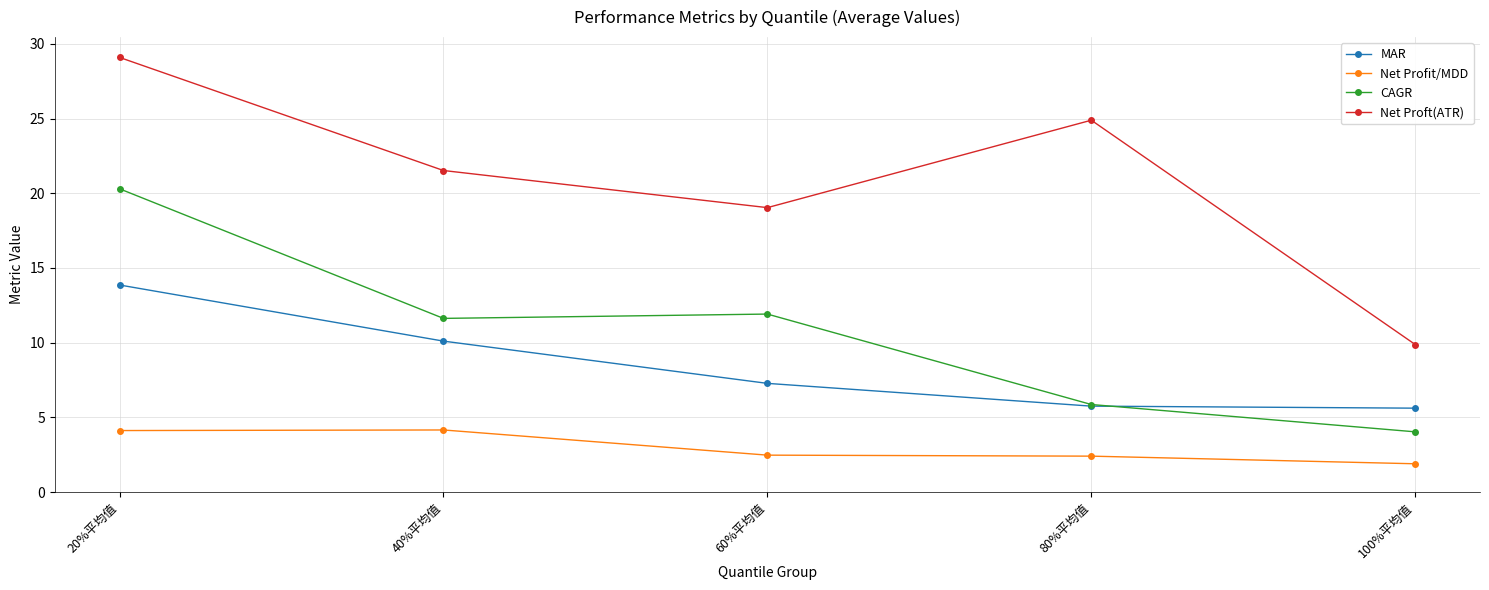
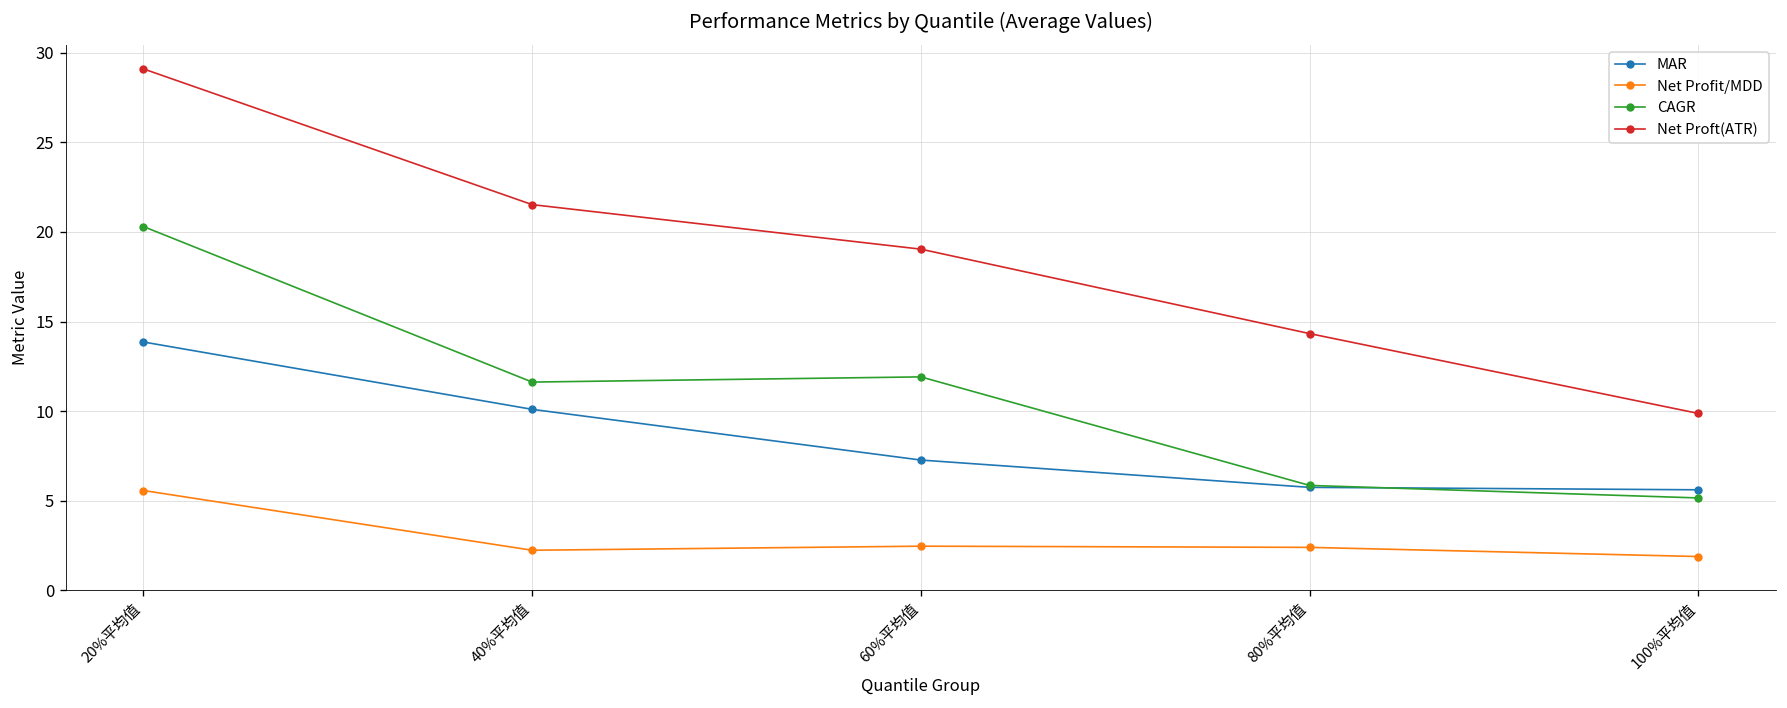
  {
    "MAR": {
      "20%平均值": 13.9,
      "40%平均值": 10.1,
      "60%平均值": 7.3,
      "100%平均值": 5.6
    },
    "Net Profit/MDD": {
-     "20%平均值": 4.1,
-     "40%平均值": 4.2,
+     "20%平均值": 5.6,
+     "40%平均值": 2.2,
      "60%平均值": 2.5,
      "80%平均值": 2.4,
      "100%平均值": 1.9
    },
    "CAGR": {
      "20%平均值": 20.3,
      "40%平均值": 11.6,
      "60%平均值": 11.9,
-     "100%平均值": 4.0
+     "100%平均值": 5.2
    },
    "Net Proft(ATR)": {
      "20%平均值": 29.1,
      "40%平均值": 21.5,
      "60%平均值": 19.0,
-     "80%平均值": 24.9,
+     "80%平均值": 14.3,
      "100%平均值": 9.9
    }
  }
